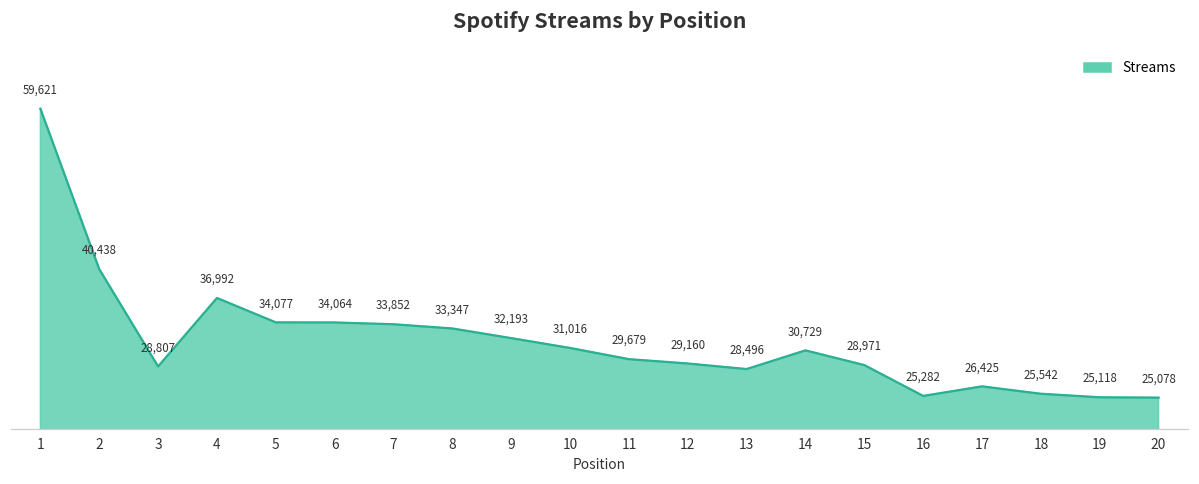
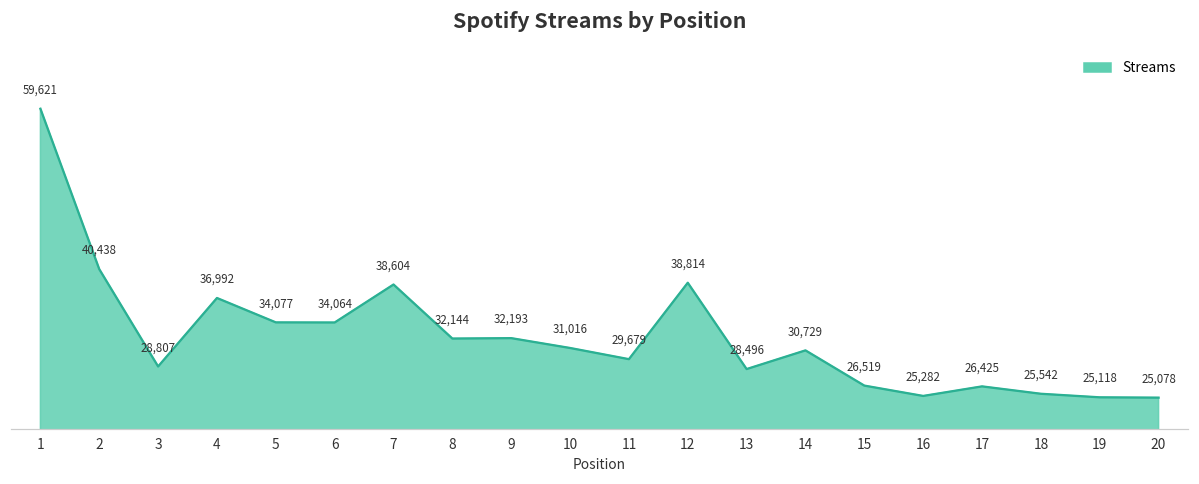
  {
    "1": "59,621",
    "2": "40,438",
    "3": "28,807",
    "4": "36,992",
    "5": "34,077",
    "6": "34,064",
-   "7": "33,852",
-   "8": "33,347",
+   "7": "38,604",
+   "8": "32,144",
    "9": "32,193",
    "10": "31,016",
    "11": "29,679",
-   "12": "29,160",
+   "12": "38,814",
    "13": "28,496",
    "14": "30,729",
-   "15": "28,971",
+   "15": "26,519",
    "16": "25,282",
    "17": "26,425",
    "18": "25,542",
    "19": "25,118",
    "20": "25,078"
  }
